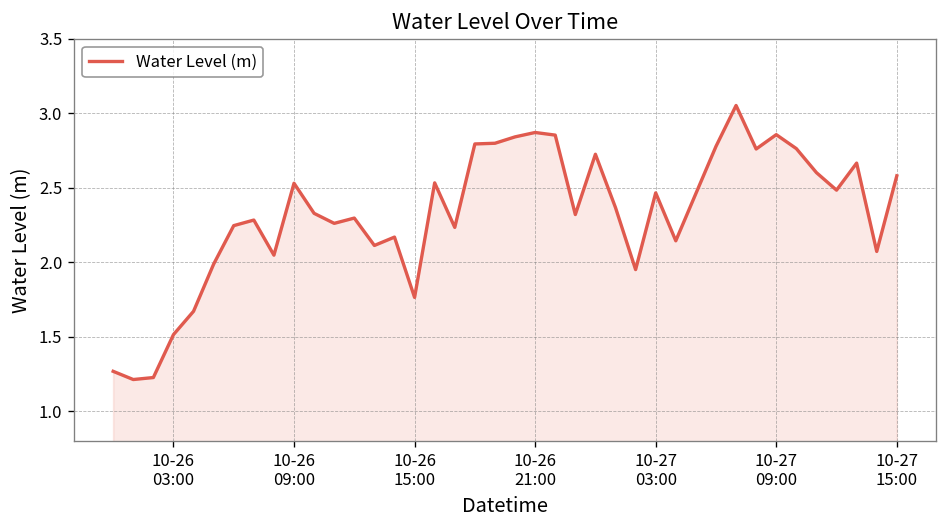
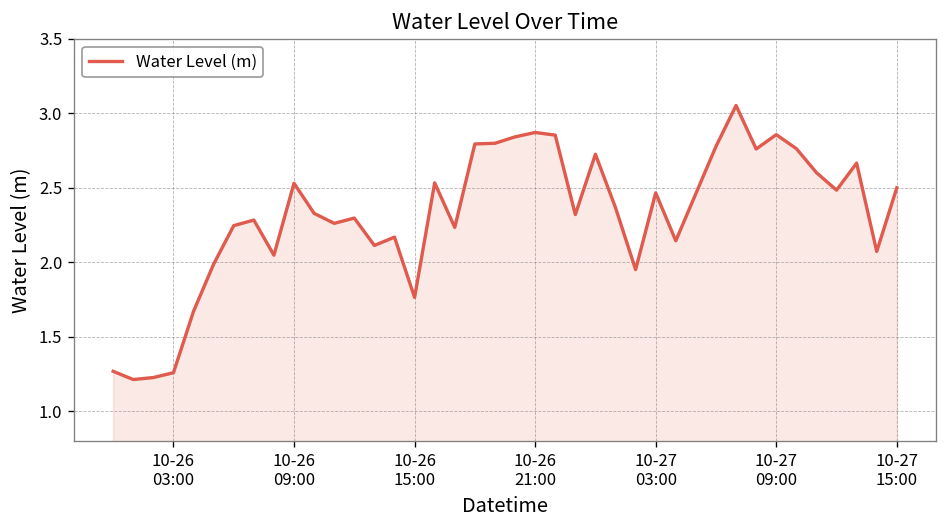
  {
-   "10-26 03:00": 1.51,
+   "10-26 03:00": 1.26,
    "10-26 09:00": 2.53,
    "10-26 15:00": 1.76,
    "10-26 21:00": 2.87,
    "10-27 03:00": 2.47,
    "10-27 09:00": 2.86,
-   "10-27 15:00": 2.58
+   "10-27 15:00": 2.50
  }
